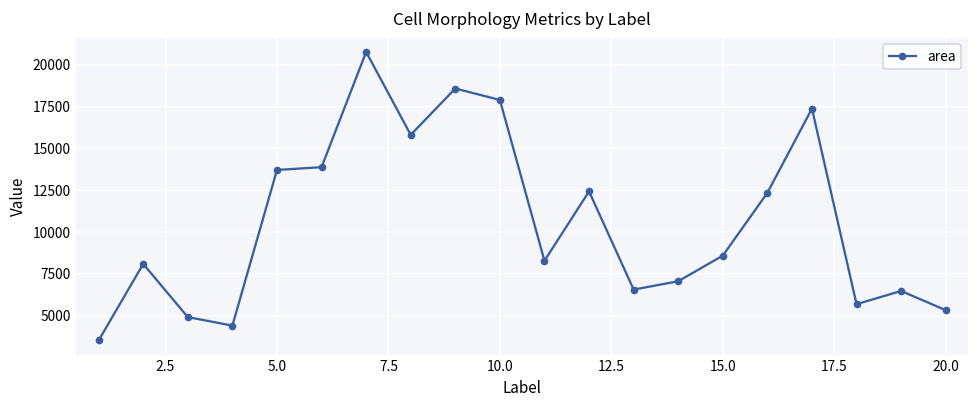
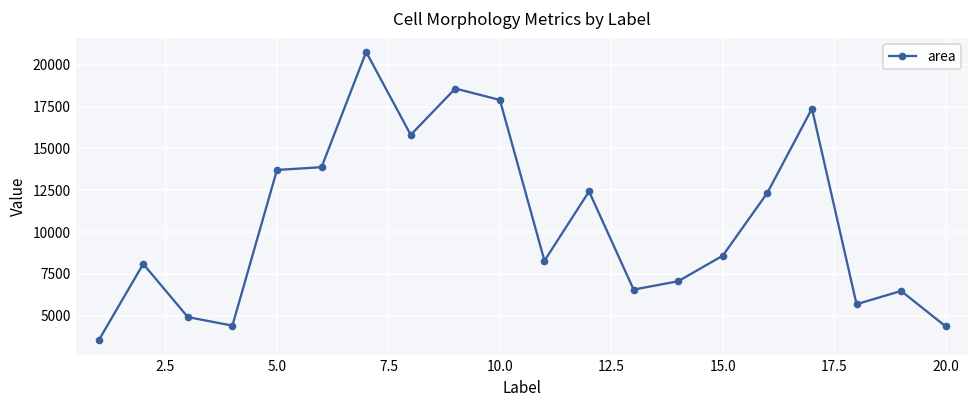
  {
    "5.0": 13700,
    "10.0": 17900,
    "15.0": 8600,
-   "20.0": 5300
+   "20.0": 4400
  }
